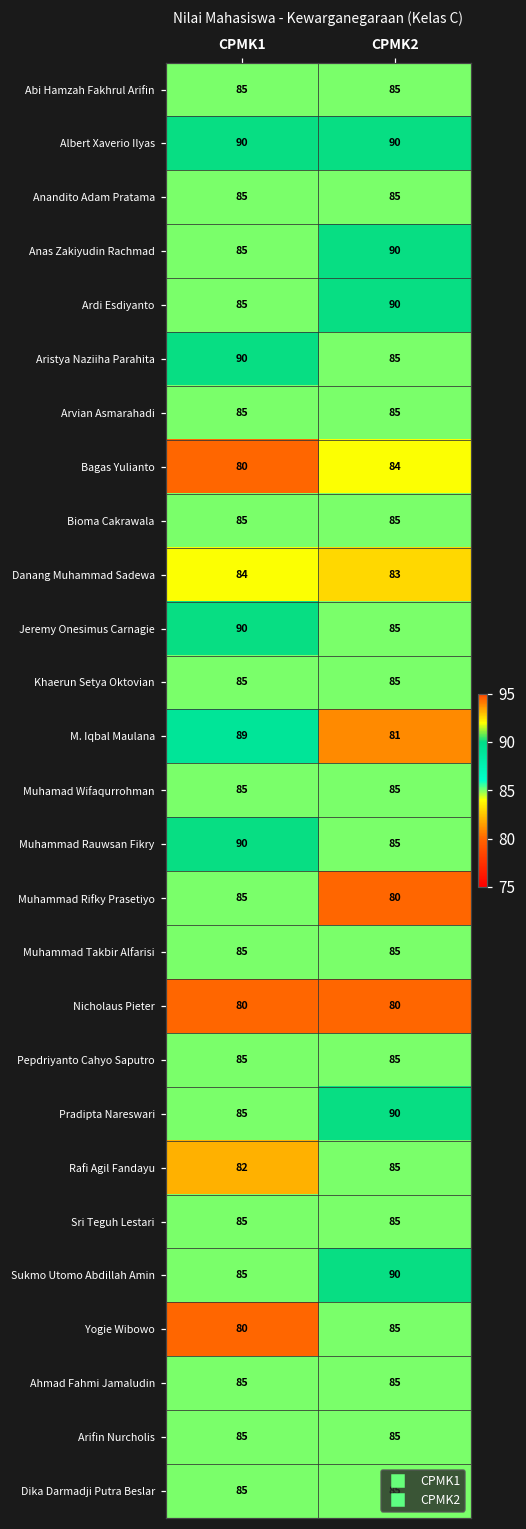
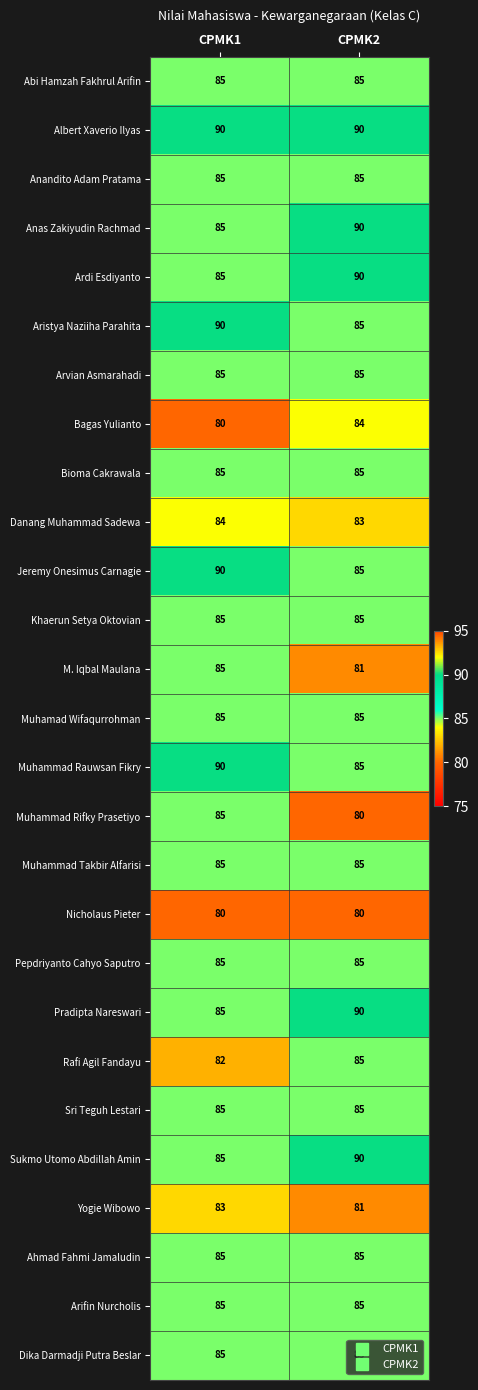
  {
    "Abi Hamzah Fakhrul Arifin": {
      "CPMK1": 85,
      "CPMK2": 85
    },
    "Albert Xaverio Ilyas": {
      "CPMK1": 90,
      "CPMK2": 90
    },
    "Anandito Adam Pratama": {
      "CPMK1": 85,
      "CPMK2": 85
    },
    "Anas Zakiyudin Rachmad": {
      "CPMK1": 85,
      "CPMK2": 90
    },
    "Ardi Esdiyanto": {
      "CPMK1": 85,
      "CPMK2": 90
    },
    "Aristya Naziiha Parahita": {
      "CPMK1": 90,
      "CPMK2": 85
    },
    "Arvian Asmarahadi": {
      "CPMK1": 85,
      "CPMK2": 85
    },
    "Bagas Yulianto": {
      "CPMK1": 80,
      "CPMK2": 84
    },
    "Bioma Cakrawala": {
      "CPMK1": 85,
      "CPMK2": 85
    },
    "Danang Muhammad Sadewa": {
      "CPMK1": 84,
      "CPMK2": 83
    },
    "Jeremy Onesimus Carnagie": {
      "CPMK1": 90,
      "CPMK2": 85
    },
    "Khaerun Setya Oktovian": {
      "CPMK1": 85,
      "CPMK2": 85
    },
    "M. Iqbal Maulana": {
-     "CPMK1": 89,
+     "CPMK1": 85,
      "CPMK2": 81
    },
    "Muhamad Wifaqurrohman": {
      "CPMK1": 85,
      "CPMK2": 85
    },
    "Muhammad Rauwsan Fikry": {
      "CPMK1": 90,
      "CPMK2": 85
    },
    "Muhammad Rifky Prasetiyo": {
      "CPMK1": 85,
      "CPMK2": 80
    },
    "Muhammad Takbir Alfarisi": {
      "CPMK1": 85,
      "CPMK2": 85
    },
    "Nicholaus Pieter": {
      "CPMK1": 80,
      "CPMK2": 80
    },
    "Pepdriyanto Cahyo Saputro": {
      "CPMK1": 85,
      "CPMK2": 85
    },
    "Pradipta Nareswari": {
      "CPMK1": 85,
      "CPMK2": 90
    },
    "Rafi Agil Fandayu": {
      "CPMK1": 82,
      "CPMK2": 85
    },
    "Sri Teguh Lestari": {
      "CPMK1": 85,
      "CPMK2": 85
    },
    "Sukmo Utomo Abdillah Amin": {
      "CPMK1": 85,
      "CPMK2": 90
    },
    "Yogie Wibowo": {
-     "CPMK1": 80,
-     "CPMK2": 85
+     "CPMK1": 83,
+     "CPMK2": 81
    },
    "Ahmad Fahmi Jamaludin": {
      "CPMK1": 85,
      "CPMK2": 85
    },
    "Arifin Nurcholis": {
      "CPMK1": 85,
      "CPMK2": 85
    },
    "Dika Darmadji Putra Beslar": {
      "CPMK1": 85
    }
  }
